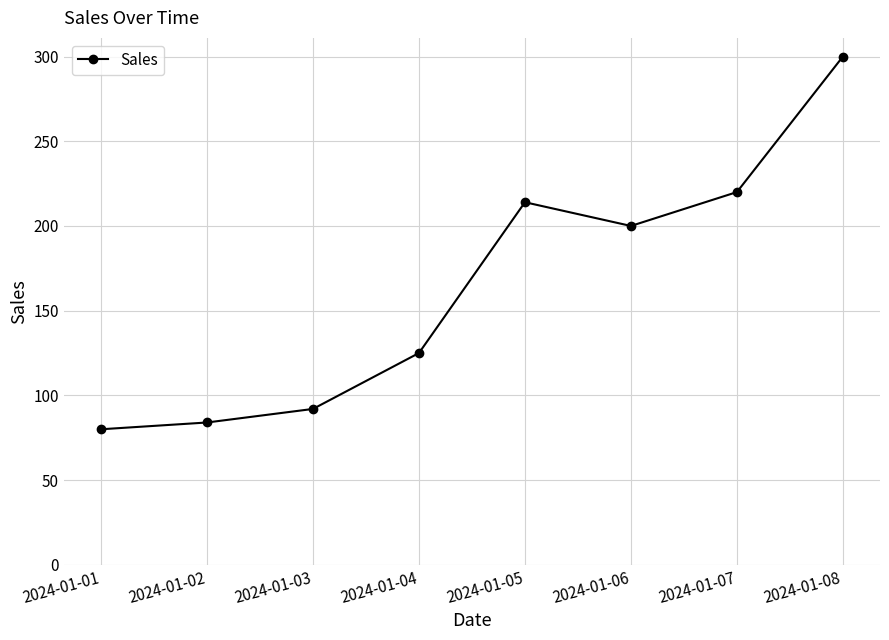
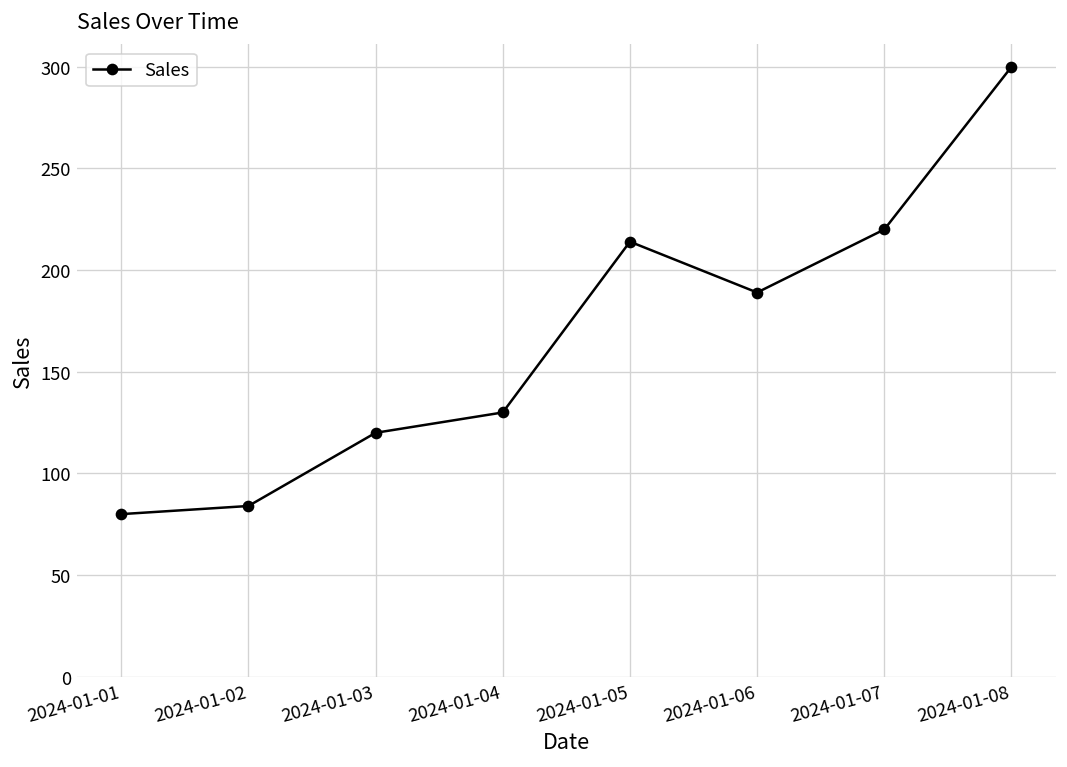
  {
    "2024-01-01": 80,
    "2024-01-02": 84,
-   "2024-01-03": 92,
-   "2024-01-04": 125,
+   "2024-01-03": 120,
+   "2024-01-04": 130,
    "2024-01-05": 214,
-   "2024-01-06": 200,
+   "2024-01-06": 189,
    "2024-01-07": 220,
    "2024-01-08": 300
  }
